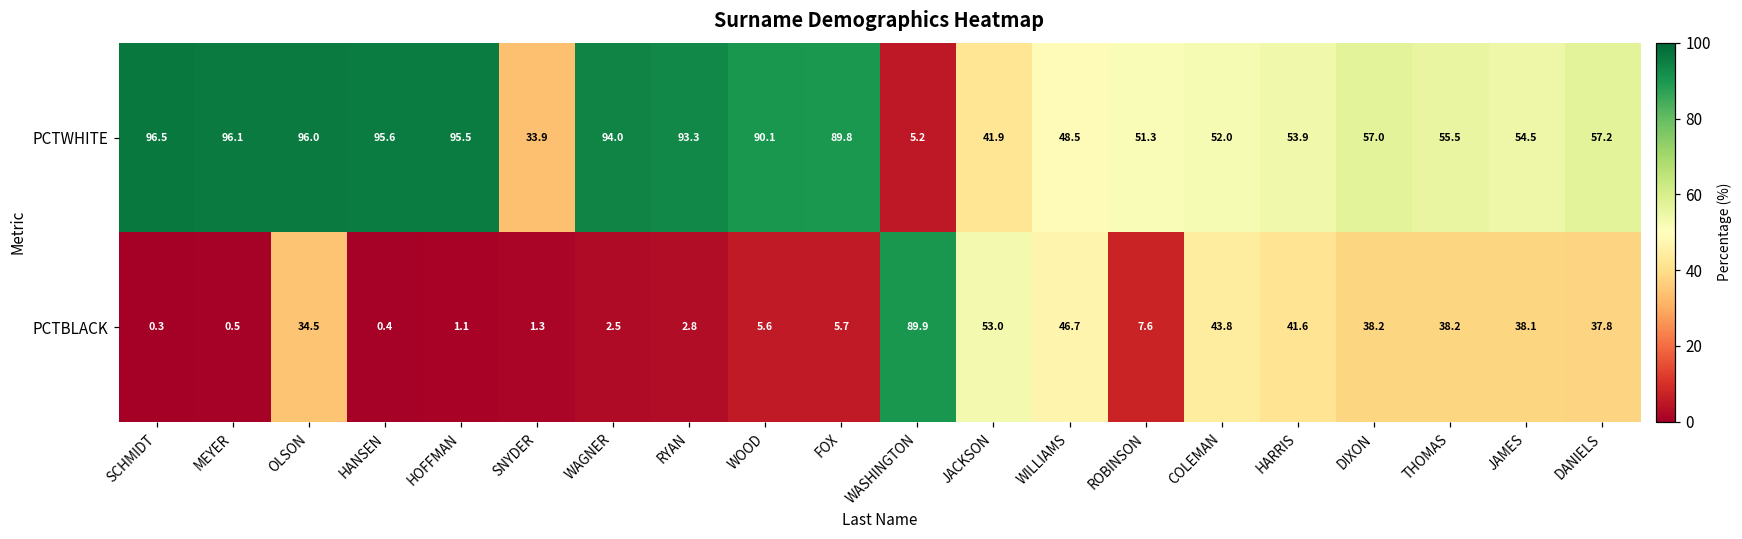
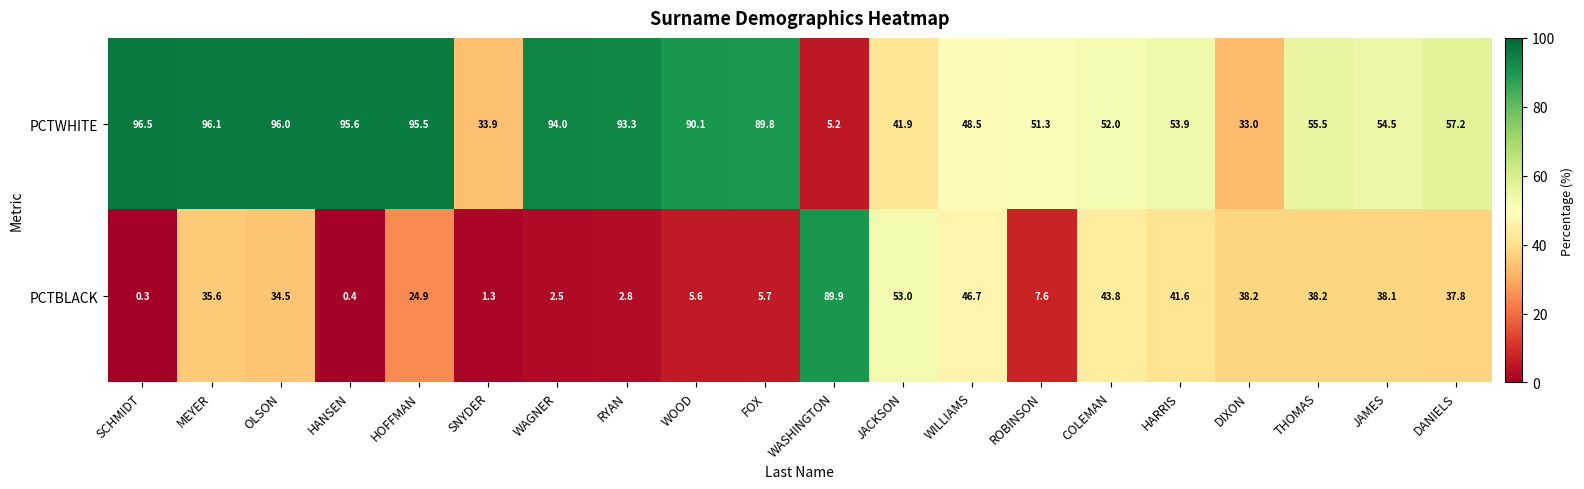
  {
    "PCTWHITE": {
      "SCHMIDT": 96.5,
      "MEYER": 96.1,
      "OLSON": 96.0,
      "HANSEN": 95.6,
      "HOFFMAN": 95.5,
      "SNYDER": 33.9,
      "WAGNER": 94.0,
      "RYAN": 93.3,
      "WOOD": 90.1,
      "FOX": 89.8,
      "WASHINGTON": 5.2,
      "JACKSON": 41.9,
      "WILLIAMS": 48.5,
      "ROBINSON": 51.3,
      "COLEMAN": 52.0,
      "HARRIS": 53.9,
-     "DIXON": 57.0,
+     "DIXON": 33.0,
      "THOMAS": 55.5,
      "JAMES": 54.5,
      "DANIELS": 57.2
    },
    "PCTBLACK": {
      "SCHMIDT": 0.3,
-     "MEYER": 0.5,
+     "MEYER": 35.6,
      "OLSON": 34.5,
      "HANSEN": 0.4,
-     "HOFFMAN": 1.1,
+     "HOFFMAN": 24.9,
      "SNYDER": 1.3,
      "WAGNER": 2.5,
      "RYAN": 2.8,
      "WOOD": 5.6,
      "FOX": 5.7,
      "WASHINGTON": 89.9,
      "JACKSON": 53.0,
      "WILLIAMS": 46.7,
      "ROBINSON": 7.6,
      "COLEMAN": 43.8,
      "HARRIS": 41.6,
      "DIXON": 38.2,
      "THOMAS": 38.2,
      "JAMES": 38.1,
      "DANIELS": 37.8
    }
  }
